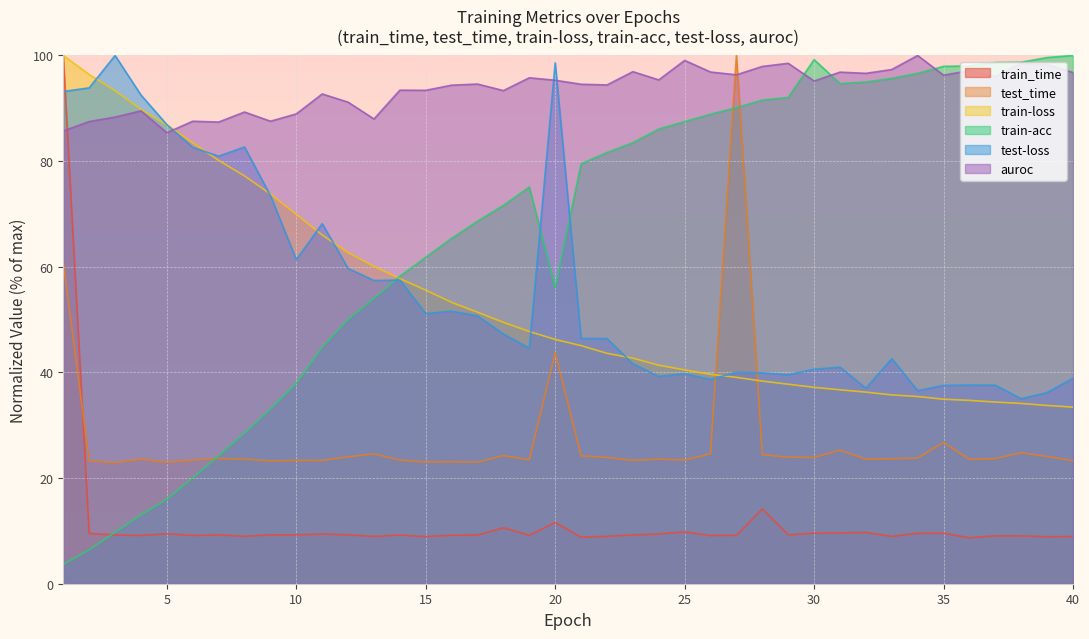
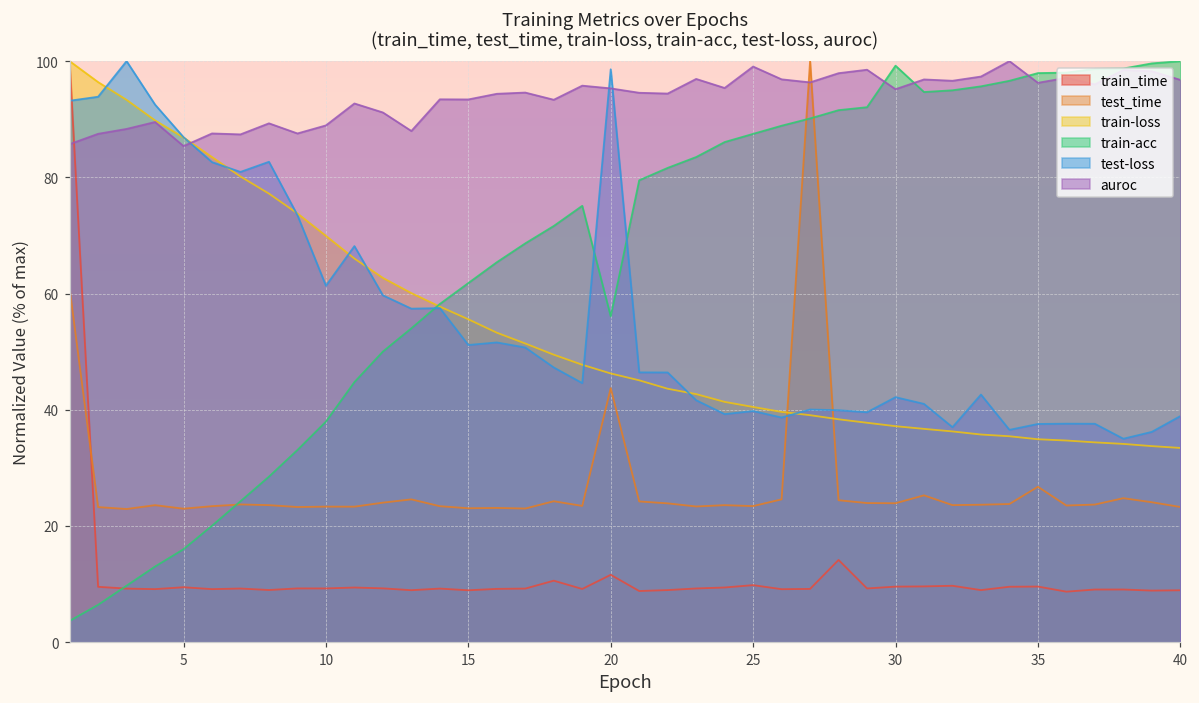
  {
    "train-acc": {
      "5": 16,
      "10": 38,
      "15": 62,
      "20": 56,
      "25": 87,
      "30": 99,
      "35": 98,
      "40": 100
    },
    "test-loss": {
      "10": 61,
      "15": 51,
      "20": 99,
      "25": 40,
-     "30": 41,
+     "30": 42,
      "35": 38,
      "40": 39
    },
    "auroc": {
      "5": 85,
      "10": 89,
      "15": 93,
      "20": 95,
      "25": 99,
      "30": 95,
      "35": 96,
      "40": 97
    }
  }
